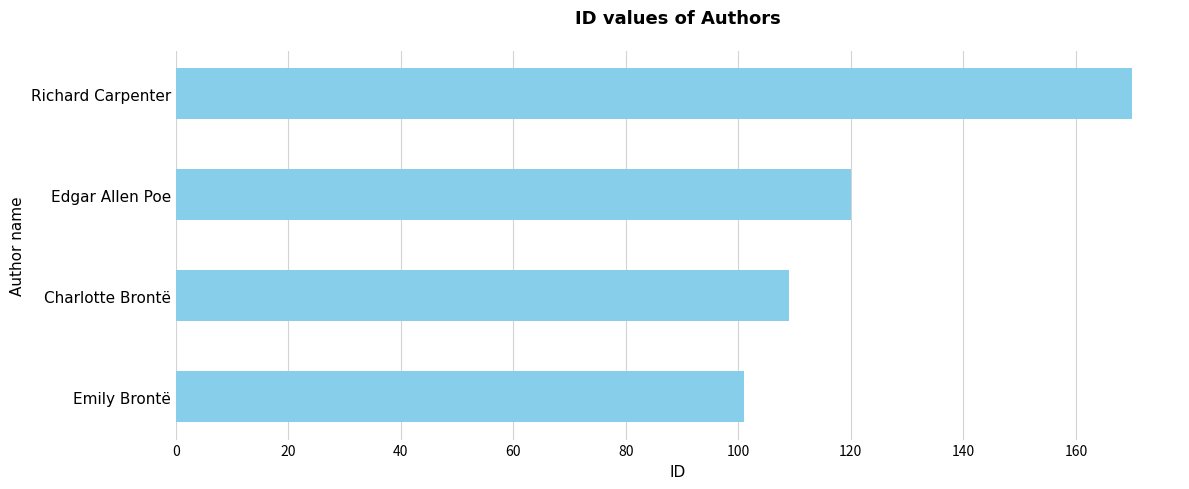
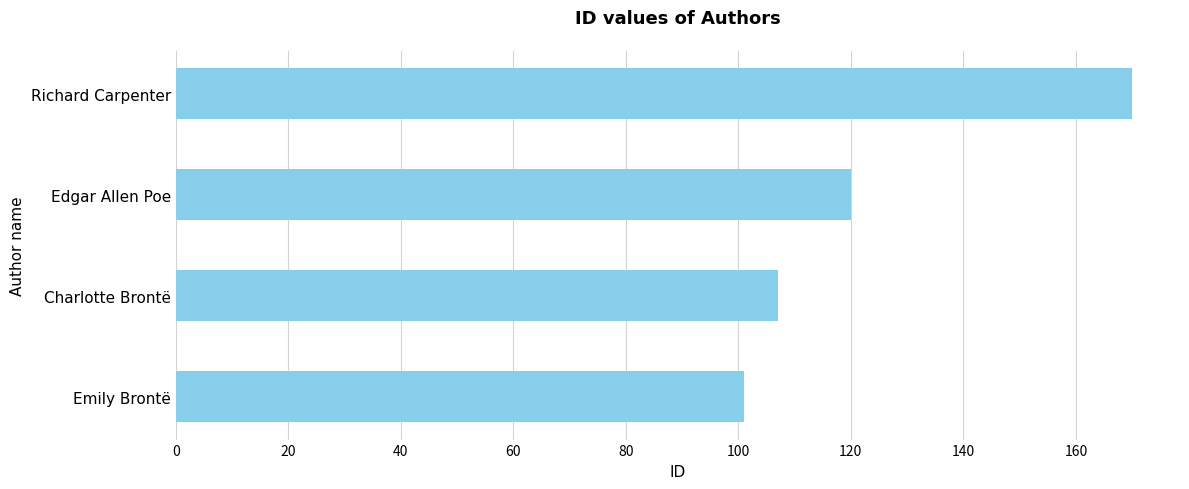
  {
    "Richard Carpenter": 170,
    "Edgar Allen Poe": 120,
-   "Charlotte Brontë": 109,
+   "Charlotte Brontë": 107,
    "Emily Brontë": 101
  }
